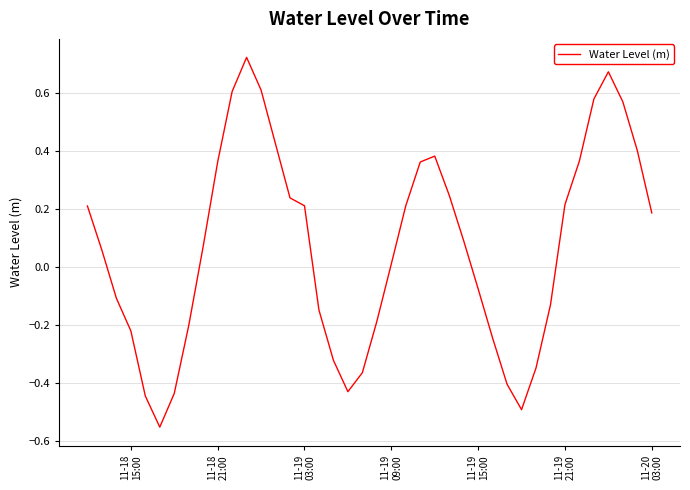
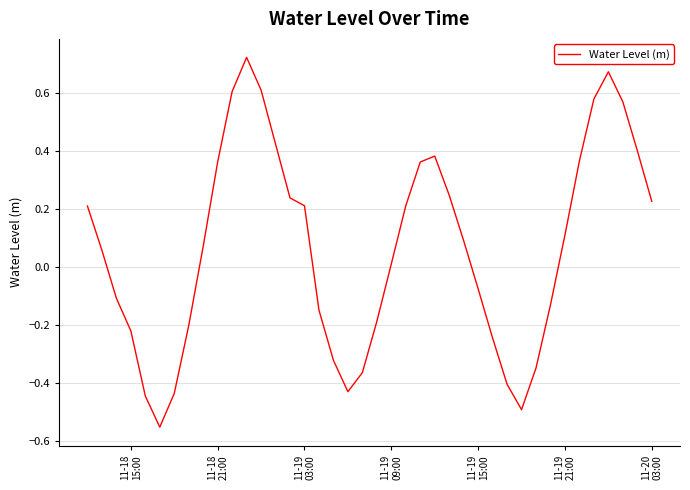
  {
    "11-18 15:00": -0.22,
    "11-18 21:00": 0.36,
    "11-19 03:00": 0.21,
    "11-19 09:00": 0.01,
    "11-19 15:00": -0.08,
-   "11-19 21:00": 0.21,
-   "11-20 03:00": 0.19
+   "11-19 21:00": 0.11,
+   "11-20 03:00": 0.23
  }
